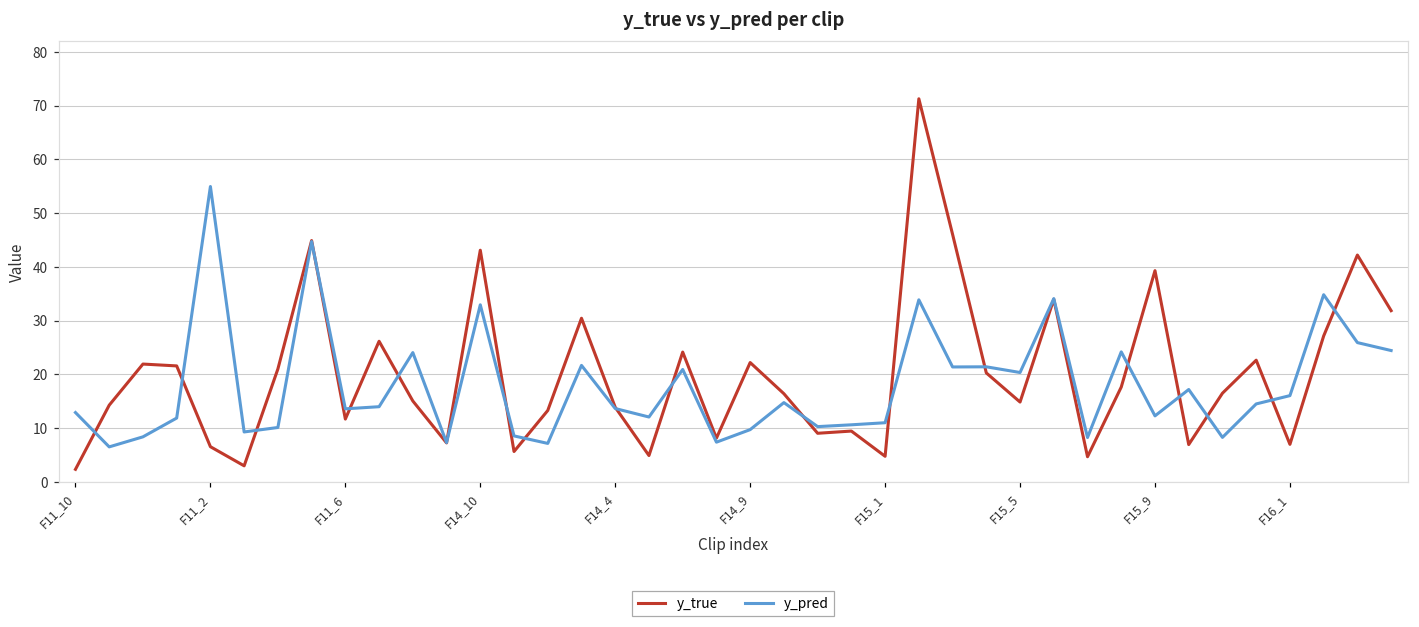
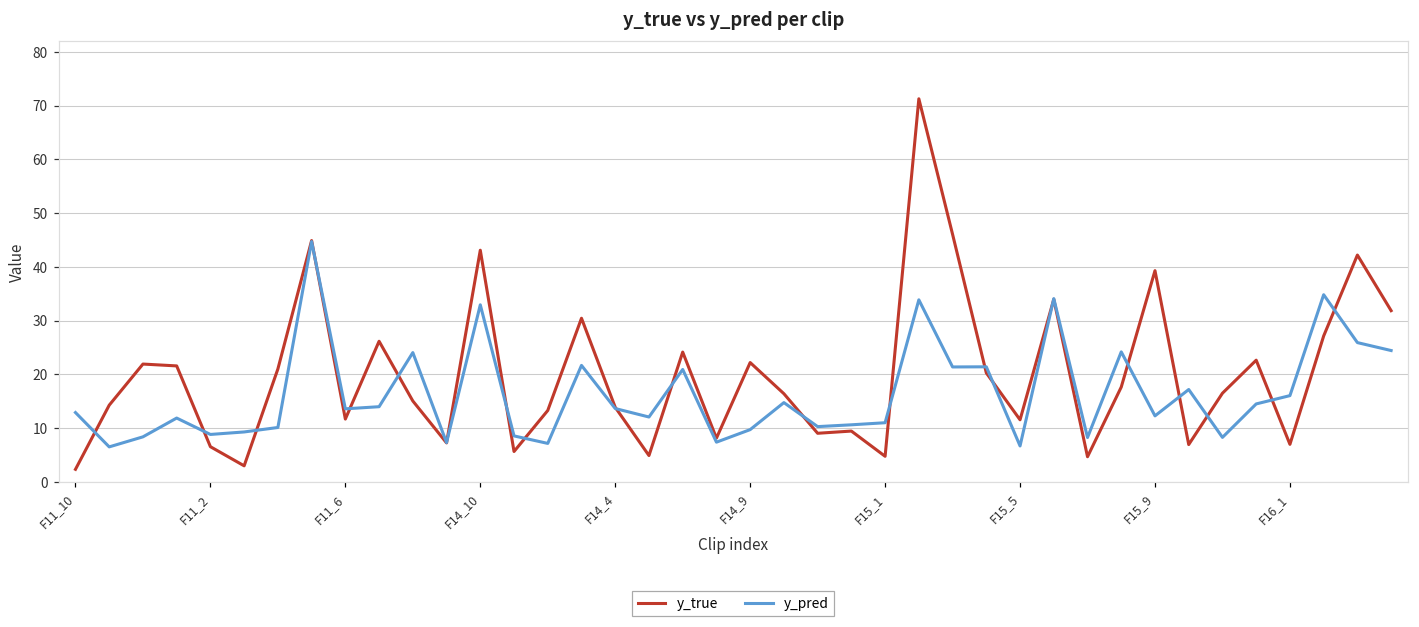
  {
    "y_true": {
      "F11_10": 2,
      "F11_2": 7,
      "F11_6": 12,
      "F14_10": 43,
      "F14_9": 22,
      "F15_1": 5,
-     "F15_5": 15,
+     "F15_5": 12,
      "F15_9": 39,
      "F16_1": 7
    },
    "y_pred": {
      "F11_10": 13,
-     "F11_2": 55,
+     "F11_2": 9,
      "F11_6": 14,
      "F14_10": 33,
      "F14_9": 10,
      "F15_1": 11,
-     "F15_5": 20,
+     "F15_5": 7,
      "F15_9": 12,
      "F16_1": 16
    }
  }
